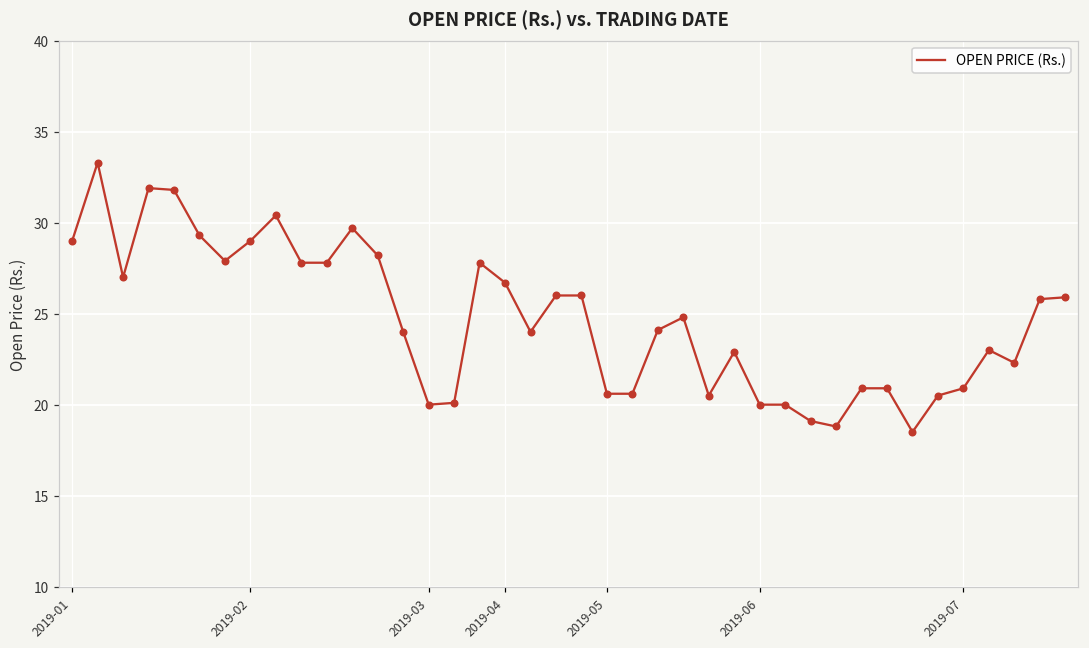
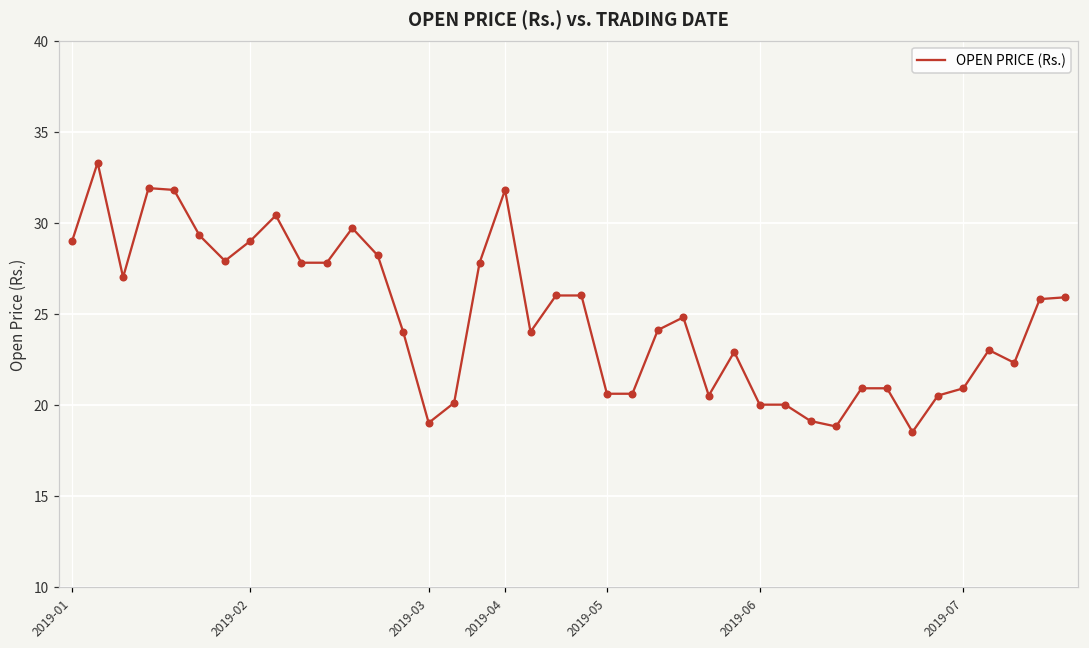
  {
    "2019-01": 29.0,
    "2019-02": 29.0,
-   "2019-03": 20,
-   "2019-04": 26.7,
+   "2019-03": 19,
+   "2019-04": 31.8,
    "2019-05": 20.6,
    "2019-06": 20.0,
    "2019-07": 20.9
  }
